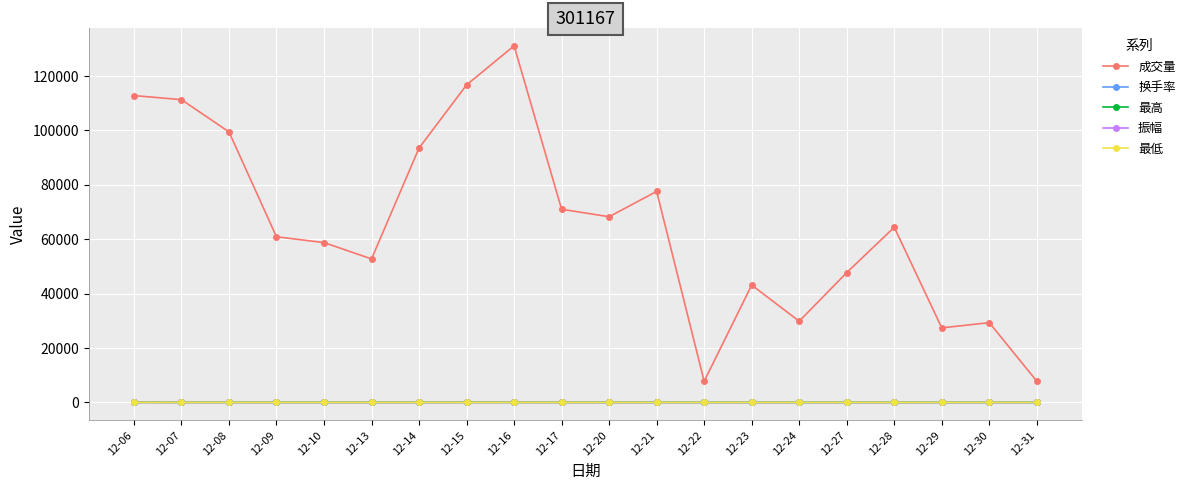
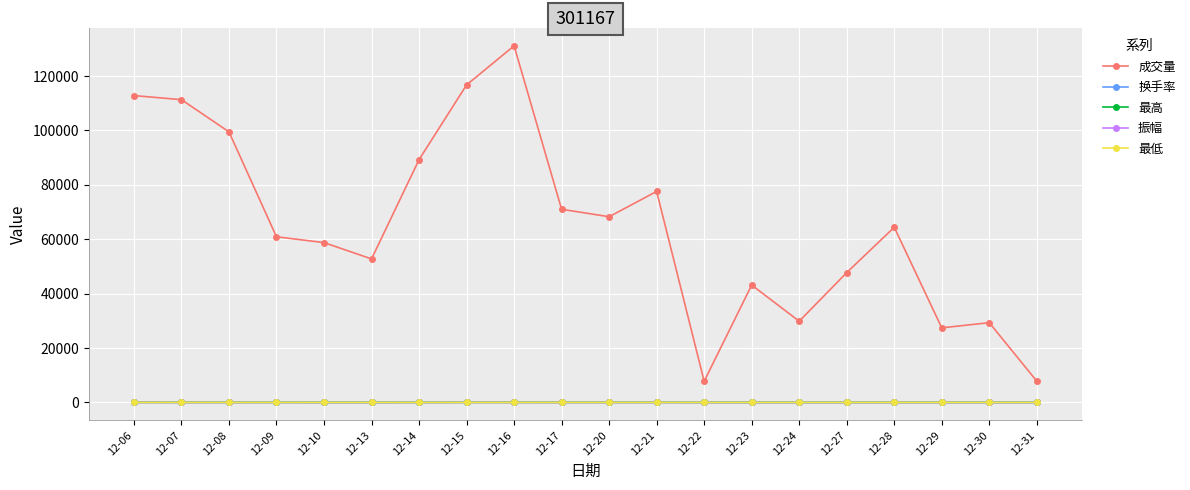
  {
    "成交量": {
      "12-06": 113000,
      "12-07": 111000,
      "12-08": 99000,
      "12-09": 61000,
      "12-10": 59000,
      "12-13": 53000,
-     "12-14": 94000,
+     "12-14": 89000,
      "12-15": 117000,
      "12-16": 131000,
      "12-17": 71000,
      "12-20": 68000,
      "12-21": 78000,
      "12-22": 8000,
      "12-23": 43000,
      "12-24": 30000,
      "12-27": 48000,
      "12-28": 64000,
      "12-29": 27000,
      "12-30": 29000,
      "12-31": 8000
    },
    "最低": {
      "12-06": 0,
      "12-07": 0,
      "12-08": 0,
      "12-09": 0,
      "12-10": 0,
      "12-13": 0,
      "12-14": 0,
      "12-15": 0,
      "12-16": 0,
      "12-17": 0,
      "12-20": 0,
      "12-21": 0,
      "12-22": 0,
      "12-23": 0,
      "12-24": 0,
      "12-27": 0,
      "12-28": 0,
      "12-29": 0,
      "12-30": 0,
      "12-31": 0
    }
  }
